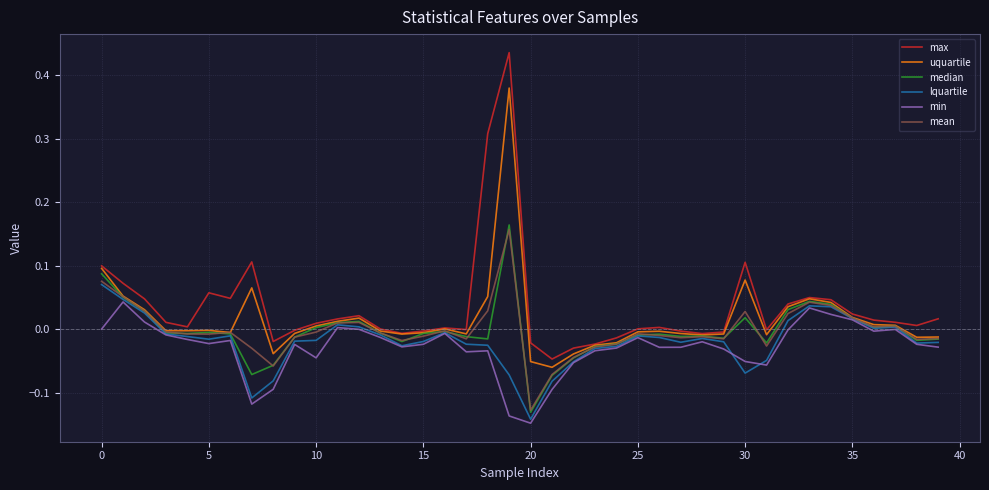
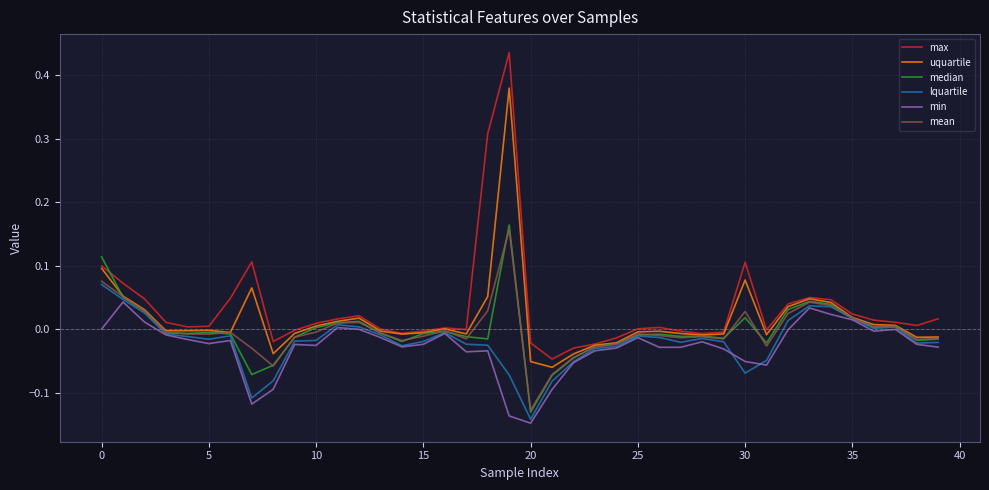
  {
    "max": {
-     "5": 0.06,
+     "5": 0.00,
      "10": 0.01,
      "20": -0.02,
      "25": 0.00,
      "30": 0.11,
      "35": 0.02
    },
    "uquartile": {
      "20": -0.05,
      "30": 0.08
    },
    "median": {
-     "0": 0.09,
+     "0": 0.11,
      "30": 0.02
    },
    "lquartile": {
      "0": 0.07,
      "5": -0.02,
      "10": -0.02,
      "15": -0.02,
      "20": -0.14,
      "30": -0.07
    },
    "min": {
      "0": 0.00,
      "5": -0.02,
-     "10": -0.05,
+     "10": -0.03,
      "15": -0.02,
      "20": -0.15,
      "30": -0.05
    },
    "mean": {
      "0": 0.08,
      "10": 0.00,
      "15": -0.01,
      "30": 0.03
    }
  }
